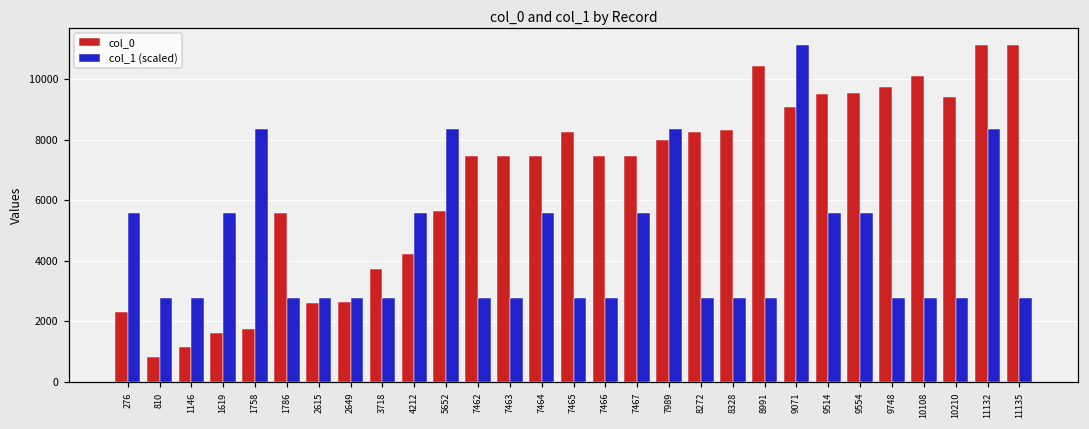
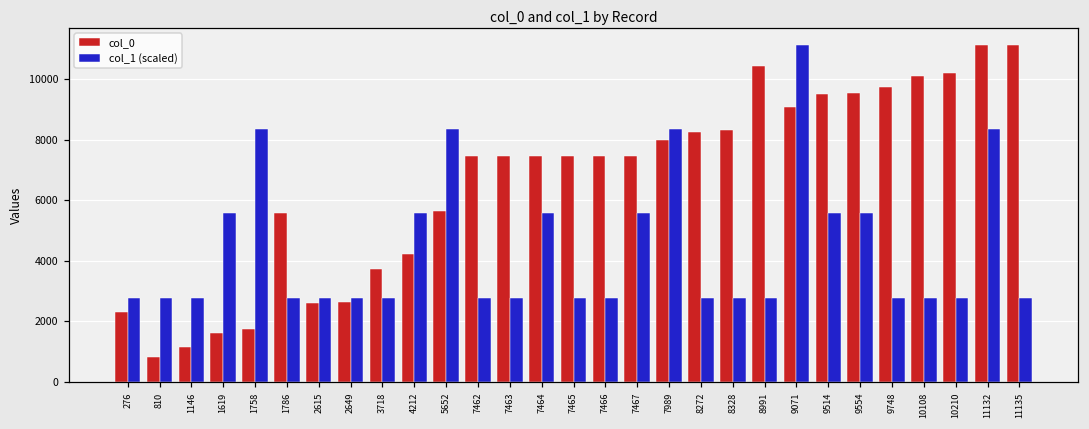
  {
    "col_0": {
      "276": 2300,
      "810": 800,
      "1146": 1100,
      "1619": 1600,
      "1758": 1800,
      "1786": 5600,
      "2615": 2600,
      "2649": 2600,
      "3718": 3700,
      "4212": 4200,
      "5652": 5700,
      "7462": 7500,
      "7463": 7500,
      "7464": 7500,
-     "7465": 8300,
+     "7465": 7500,
      "7466": 7500,
      "7467": 7500,
      "7989": 8000,
      "8272": 8300,
      "8328": 8300,
      "8991": 10400,
      "9071": 9100,
      "9514": 9500,
      "9554": 9600,
      "9748": 9700,
      "10108": 10100,
-     "10210": 9400,
+     "10210": 10200,
      "11132": 11100,
      "11135": 11100
    },
    "col_1 (scaled)": {
-     "276": 5600,
+     "276": 2800,
      "810": 2800,
      "1146": 2800,
      "1619": 5600,
      "1758": 8400,
      "1786": 2800,
      "2615": 2800,
      "2649": 2800,
      "3718": 2800,
      "4212": 5600,
      "5652": 8400,
      "7462": 2800,
      "7463": 2800,
      "7464": 5600,
      "7465": 2800,
      "7466": 2800,
      "7467": 5600,
      "7989": 8400,
      "8272": 2800,
      "8328": 2800,
      "8991": 2800,
      "9071": 11100,
      "9514": 5600,
      "9554": 5600,
      "9748": 2800,
      "10108": 2800,
      "10210": 2800,
      "11132": 8400,
      "11135": 2800
    }
  }
